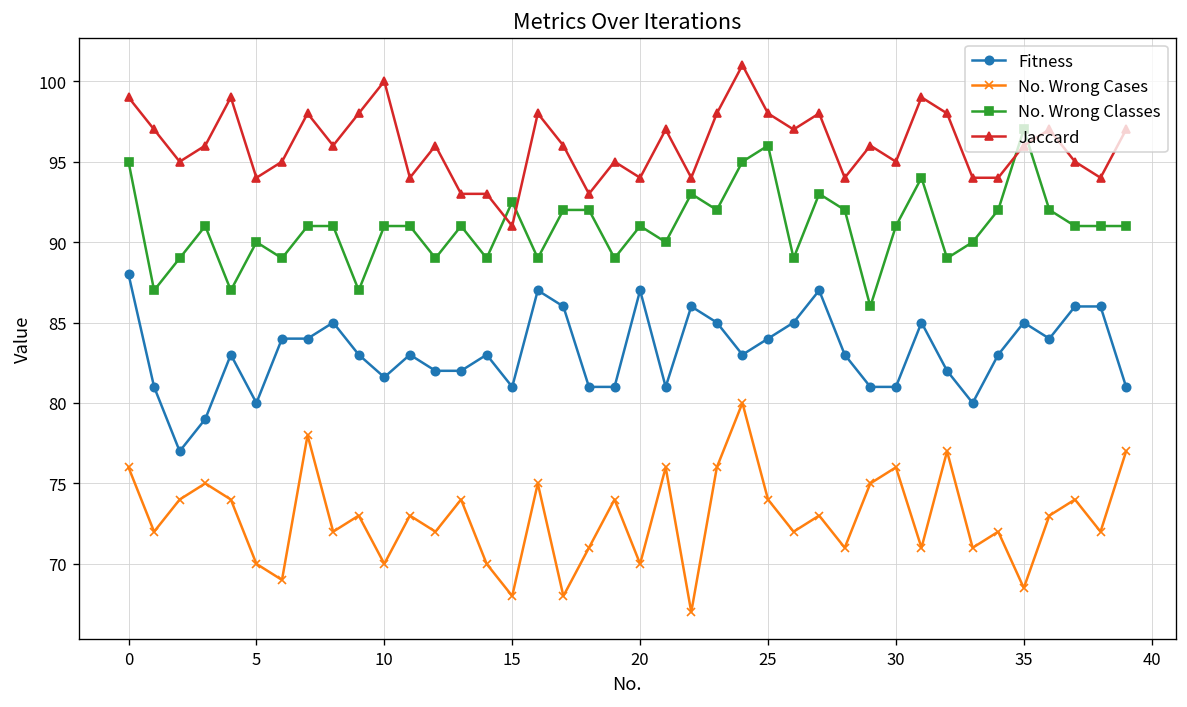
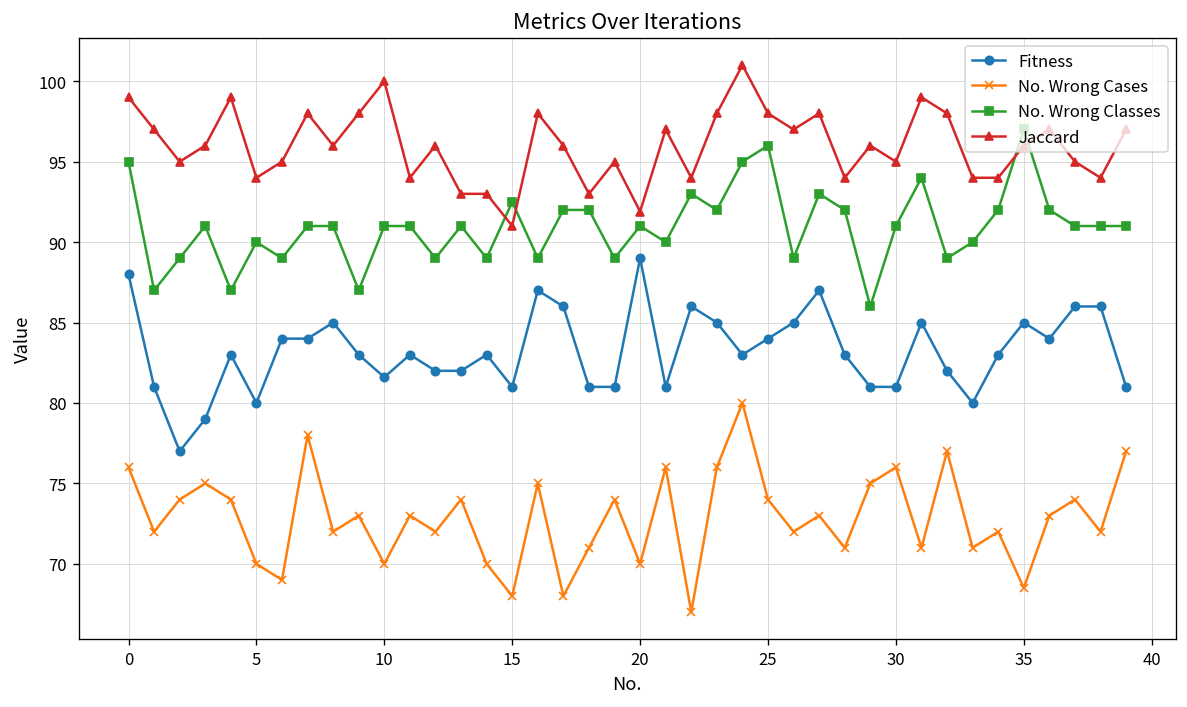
  {
    "Fitness": {
      "0": 88,
      "5": 80,
      "10": 81.6,
      "15": 81,
-     "20": 87,
+     "20": 89,
      "25": 84,
      "30": 81,
      "35": 85
    },
    "No. Wrong Cases": {
      "0": 76.0,
      "5": 70.0,
      "10": 70.0,
      "15": 68.0,
      "20": 70.0,
      "25": 74.0,
      "30": 76.0,
      "35": 68.5
    },
    "No. Wrong Classes": {
      "0": 95.0,
      "5": 90.0,
      "10": 91.0,
      "15": 92.5,
      "20": 91.0,
      "25": 96.0,
      "30": 91.0
    },
    "Jaccard": {
      "0": 99.0,
      "5": 94.0,
      "10": 100.0,
      "15": 91.0,
-     "20": 94.0,
+     "20": 91.9,
      "25": 98.0,
      "30": 95.0
    }
  }
